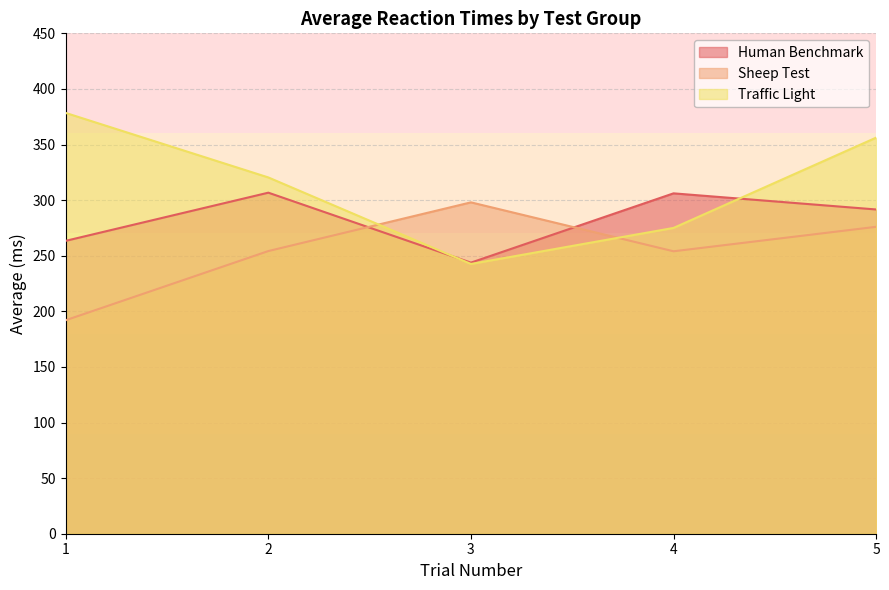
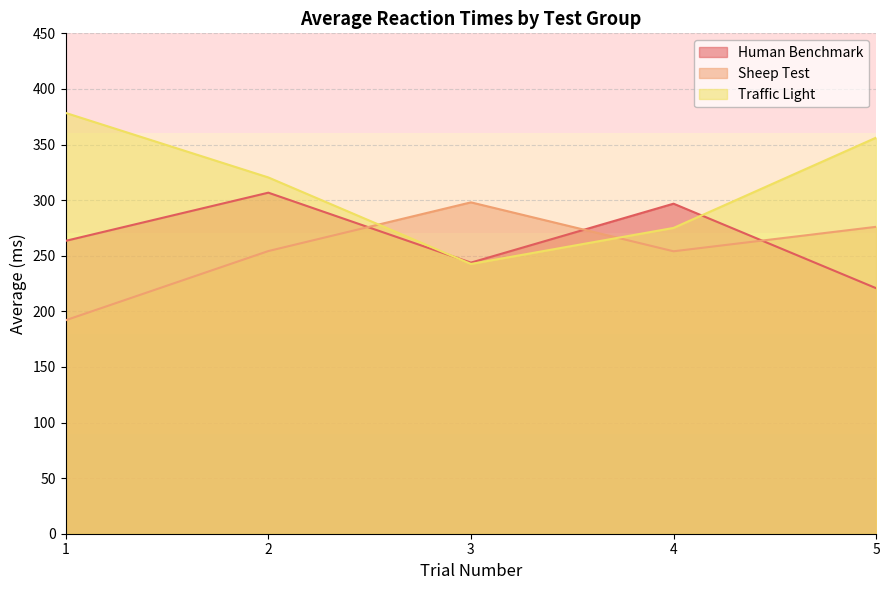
  {
    "Human Benchmark": {
      "1": 263,
      "2": 307,
-     "4": 306,
-     "5": 292
+     "4": 297,
+     "5": 221
    }
  }
